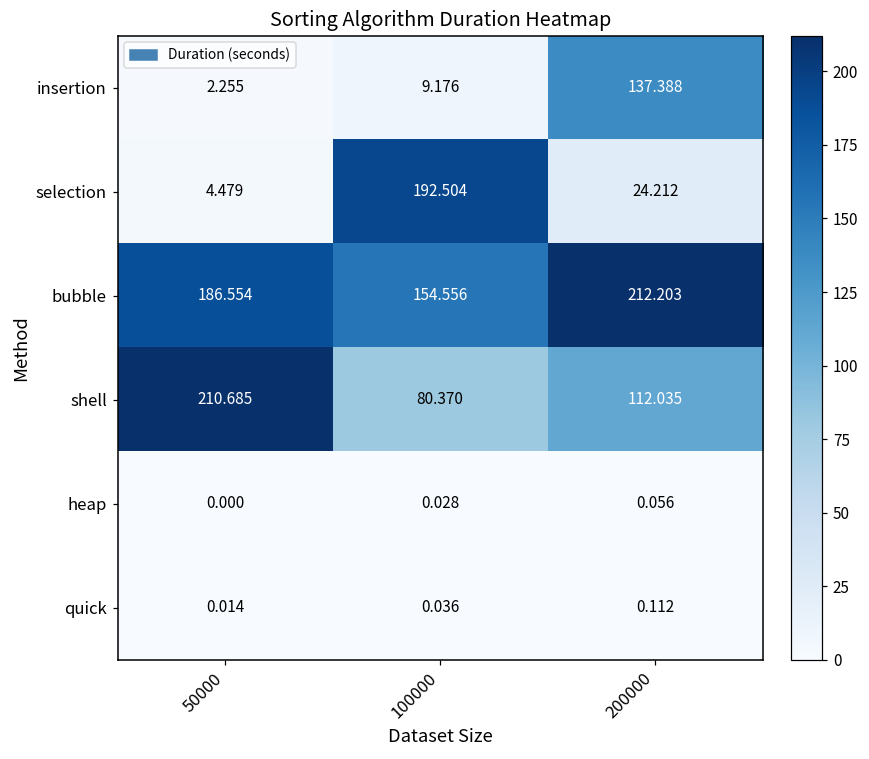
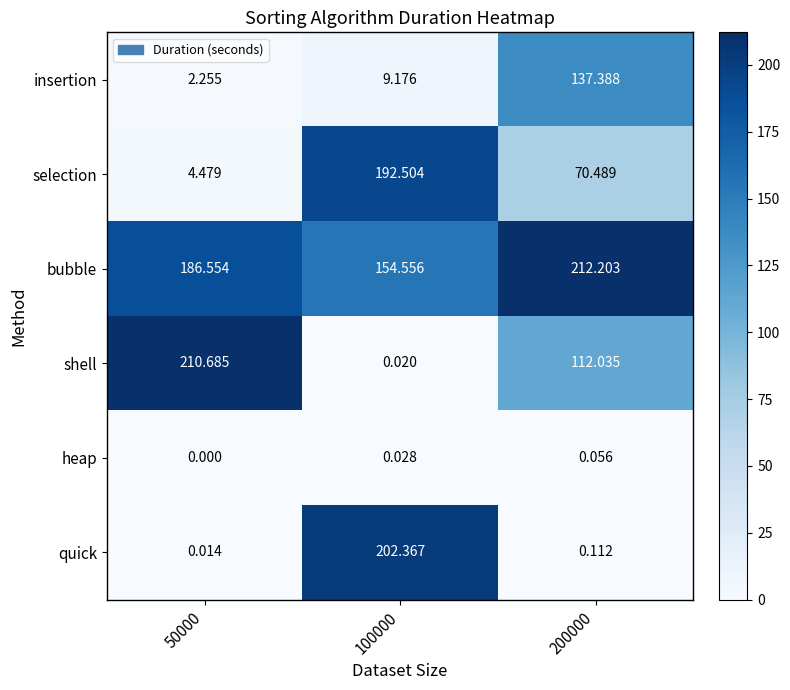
  {
    "insertion": {
      "50000": 2.255,
      "100000": 9.176,
      "200000": 137.388
    },
    "selection": {
      "50000": 4.479,
      "100000": 192.504,
-     "200000": 24.212
+     "200000": 70.489
    },
    "bubble": {
      "50000": 186.554,
      "100000": 154.556,
      "200000": 212.203
    },
    "shell": {
      "50000": 210.685,
-     "100000": 80.370,
+     "100000": 0.020,
      "200000": 112.035
    },
    "heap": {
      "50000": 0.000,
      "100000": 0.028,
      "200000": 0.056
    },
    "quick": {
      "50000": 0.014,
-     "100000": 0.036,
+     "100000": 202.367,
      "200000": 0.112
    }
  }
